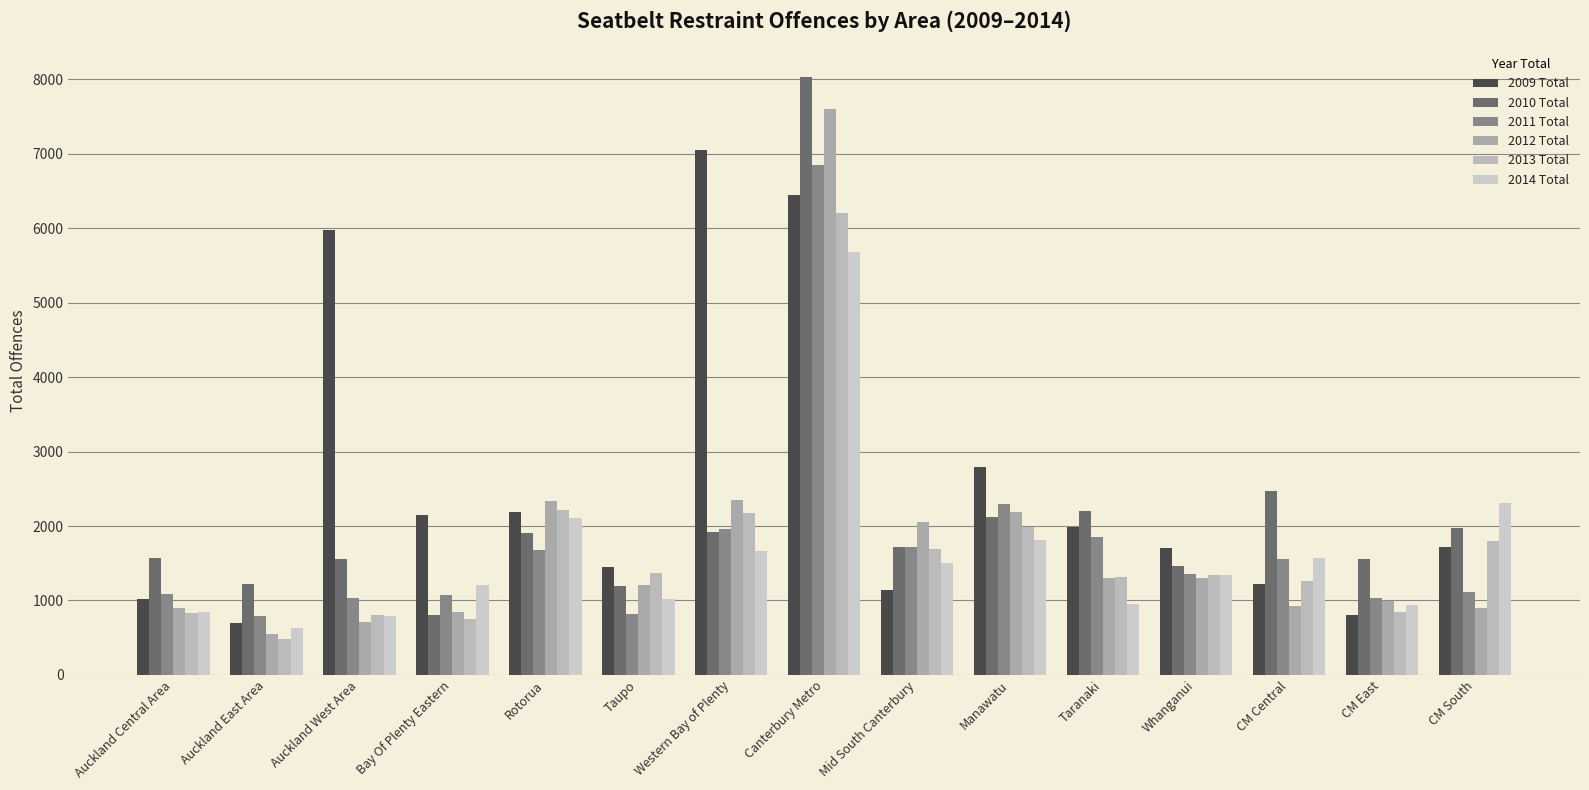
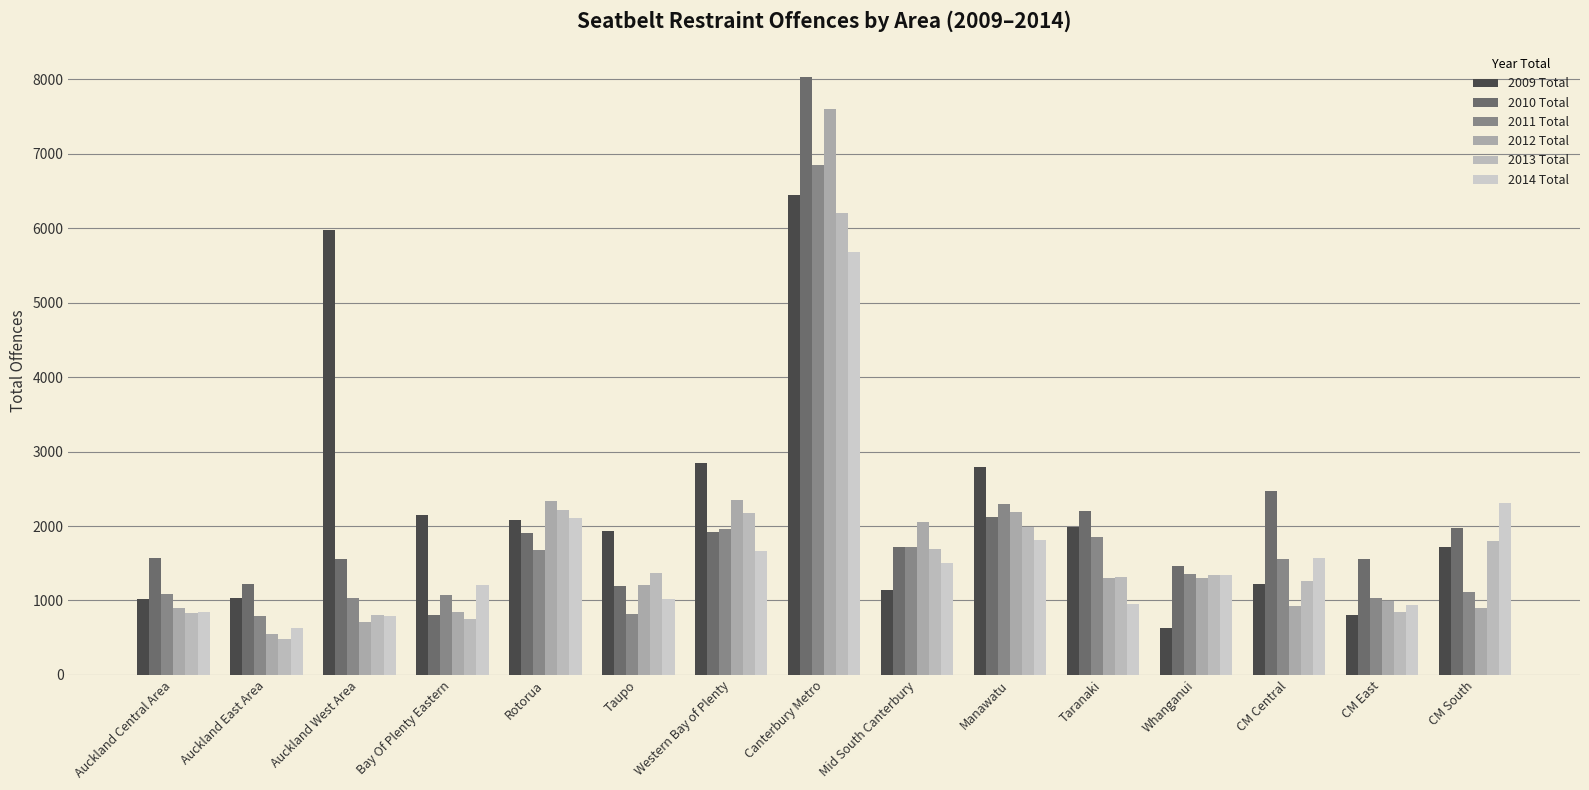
  {
    "2009 Total": {
      "Auckland Central Area": 1000,
-     "Auckland East Area": 700,
+     "Auckland East Area": 1000,
      "Auckland West Area": 6000,
      "Bay Of Plenty Eastern": 2200,
-     "Rotorua": 2200,
-     "Taupo": 1400,
-     "Western Bay of Plenty": 7000,
+     "Rotorua": 2100,
+     "Taupo": 1900,
+     "Western Bay of Plenty": 2800,
      "Canterbury Metro": 6400,
      "Mid South Canterbury": 1100,
      "Manawatu": 2800,
      "Taranaki": 2000,
-     "Whanganui": 1700,
+     "Whanganui": 600,
      "CM Central": 1200,
      "CM East": 800,
      "CM South": 1700
    }
  }
